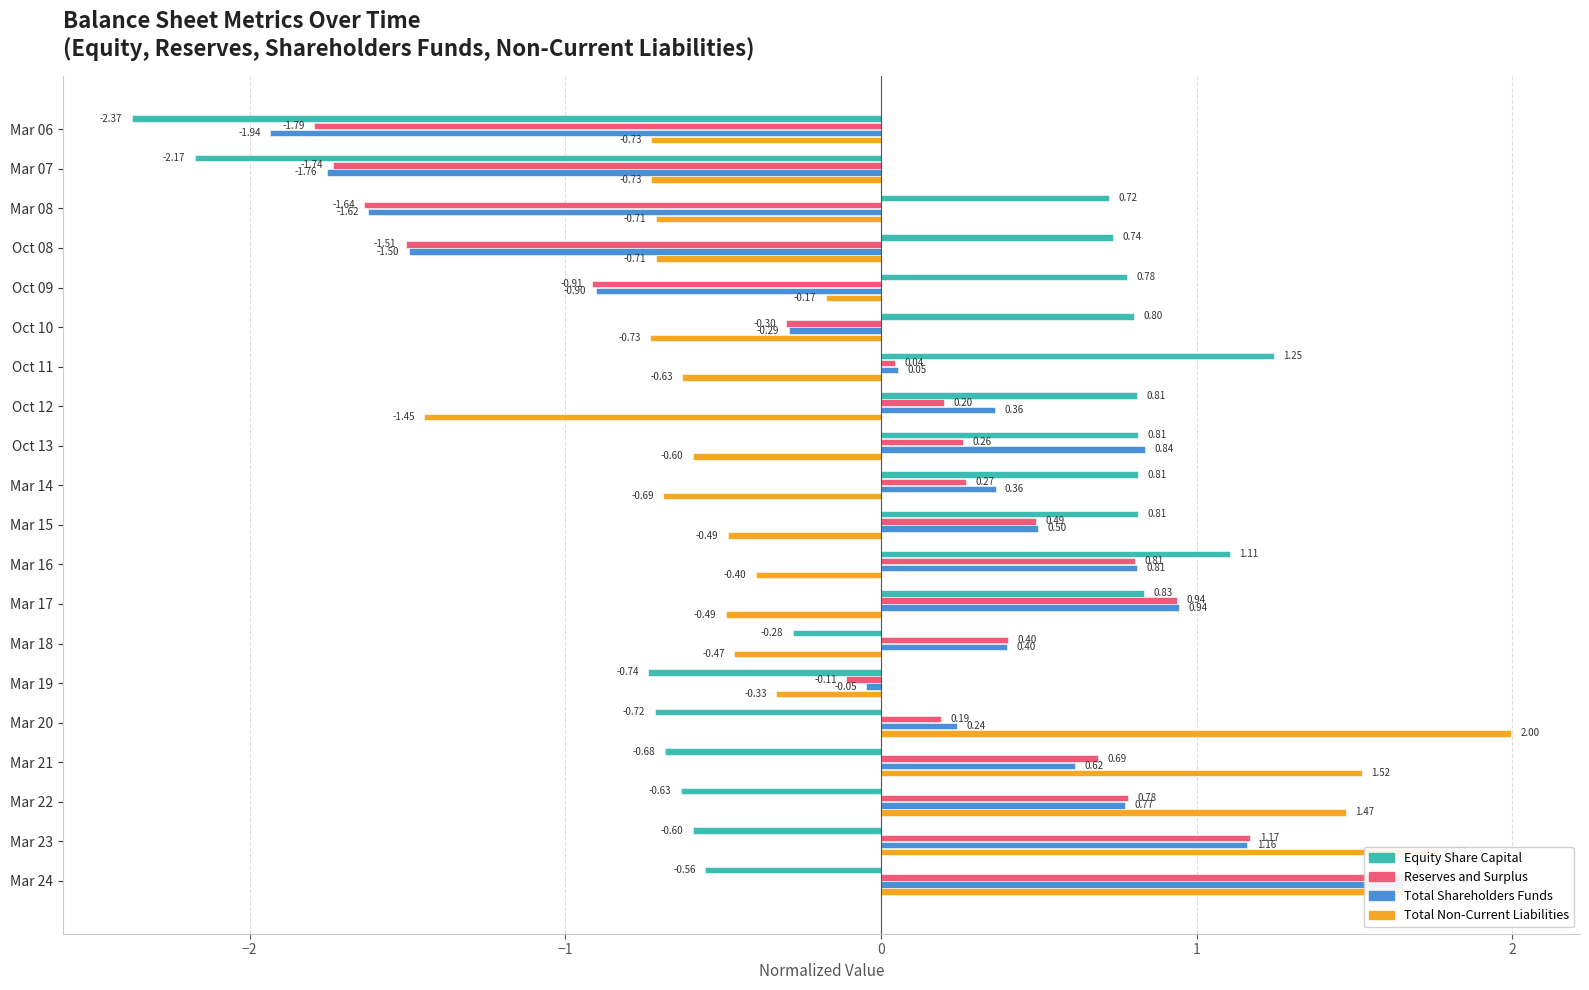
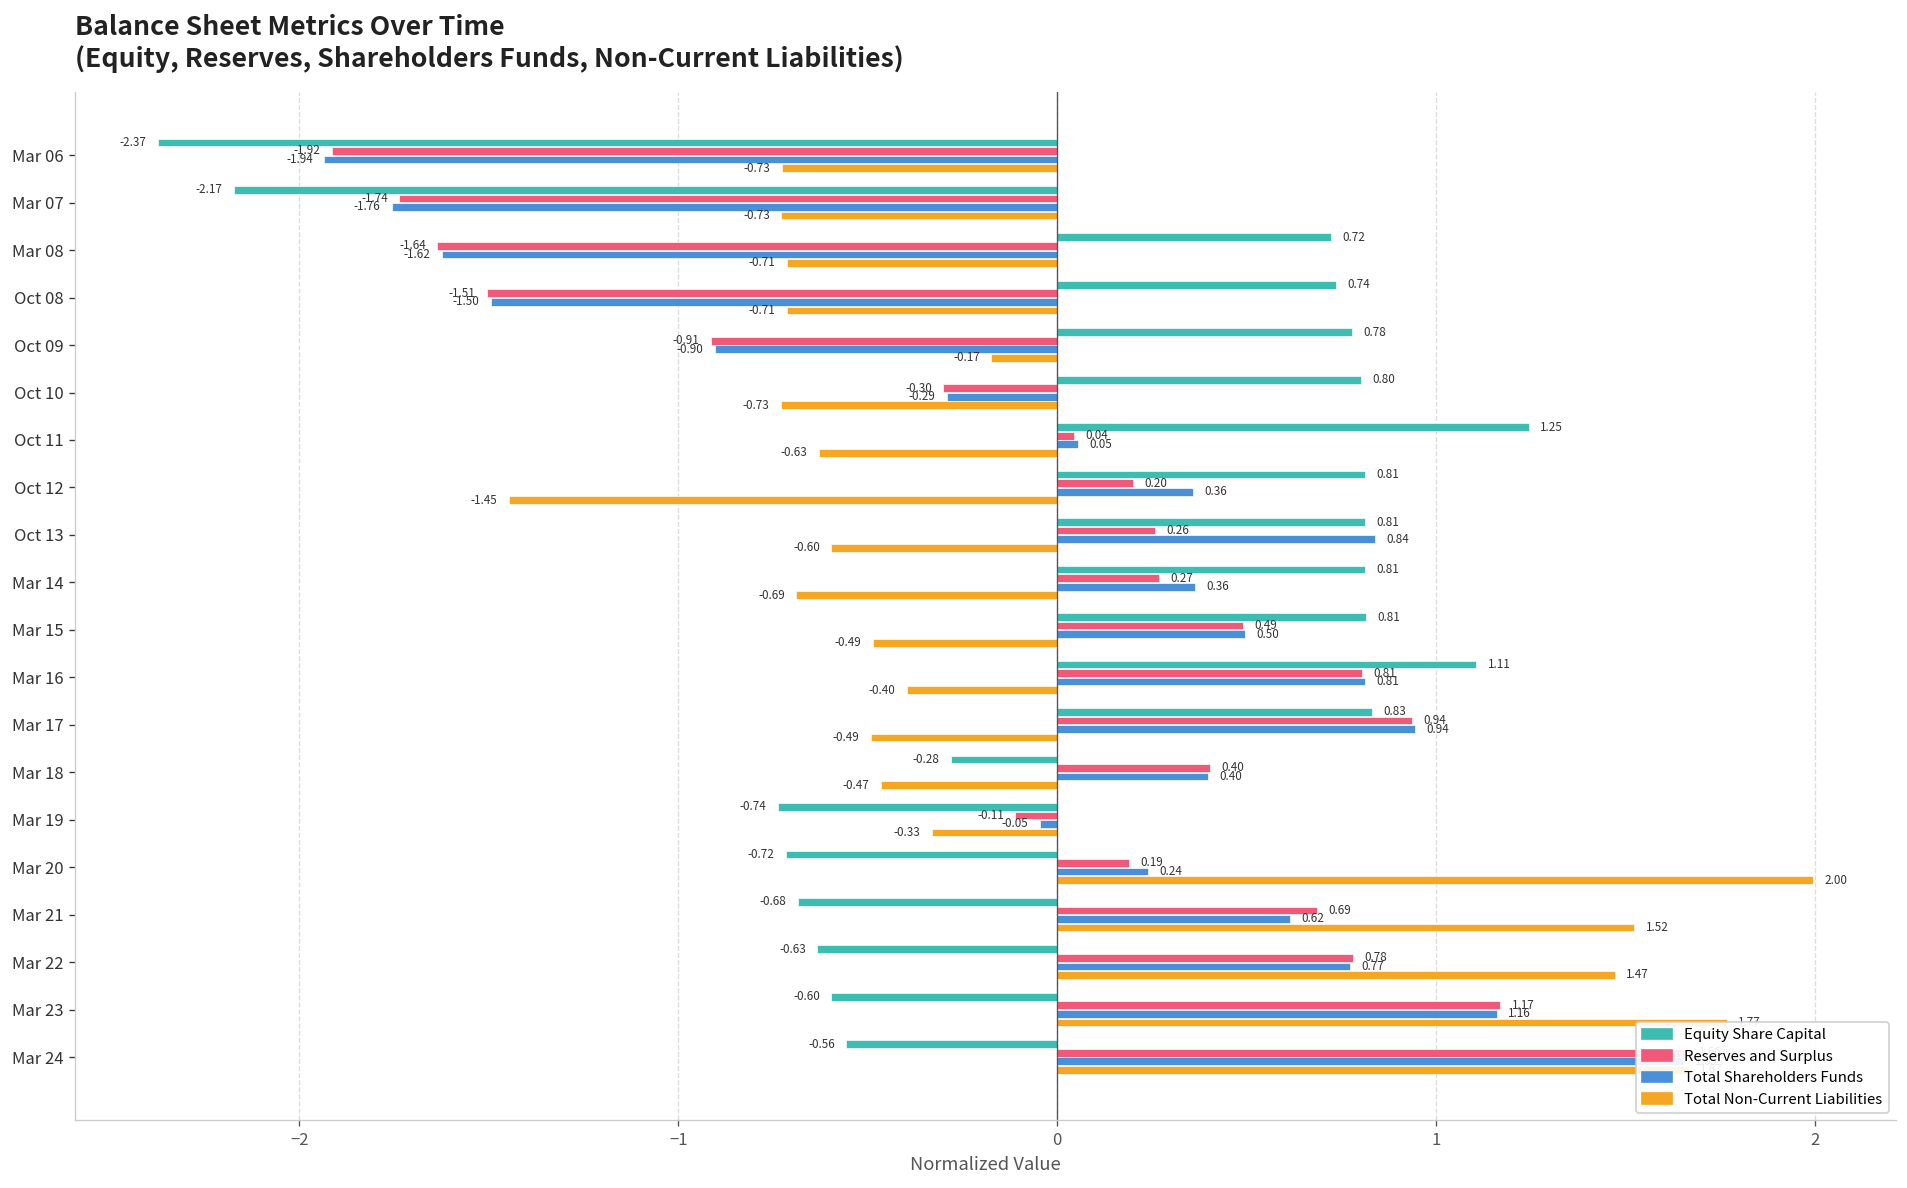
  {
    "Equity Share Capital": {
      "Mar 06": -2.37,
      "Mar 07": -2.17,
      "Mar 08": 0.72,
      "Oct 08": 0.74,
      "Oct 09": 0.78,
      "Oct 10": 0.80,
      "Oct 11": 1.25,
      "Oct 12": 0.81,
      "Oct 13": 0.81,
      "Mar 14": 0.81,
      "Mar 15": 0.81,
      "Mar 16": 1.11,
      "Mar 17": 0.83,
      "Mar 18": -0.28,
      "Mar 19": -0.74,
      "Mar 20": -0.72,
      "Mar 21": -0.68,
      "Mar 22": -0.63,
      "Mar 23": -0.60,
      "Mar 24": -0.56
    },
    "Reserves and Surplus": {
-     "Mar 06": -1.79,
+     "Mar 06": -1.92,
      "Oct 12": 0.20,
      "Oct 13": 0.26,
      "Mar 14": 0.27,
      "Mar 19": -0.11,
      "Mar 20": 0.19,
      "Mar 21": 0.69
    },
    "Total Shareholders Funds": {
      "Mar 06": -1.94,
      "Oct 12": 0.36,
      "Oct 13": 0.84,
      "Mar 14": 0.36,
      "Mar 19": -0.05,
      "Mar 20": 0.24,
      "Mar 21": 0.62
    },
    "Total Non-Current Liabilities": {
      "Mar 06": -0.73,
      "Mar 07": -0.73,
      "Mar 08": -0.71,
      "Oct 08": -0.71,
      "Oct 09": -0.17,
      "Oct 10": -0.73,
      "Oct 11": -0.63,
      "Oct 12": -1.45,
      "Oct 13": -0.60,
      "Mar 14": -0.69,
      "Mar 15": -0.49,
      "Mar 16": -0.40,
      "Mar 17": -0.49,
      "Mar 18": -0.47,
      "Mar 19": -0.33,
      "Mar 20": 2.00,
      "Mar 21": 1.52,
      "Mar 22": 1.47
    }
  }
